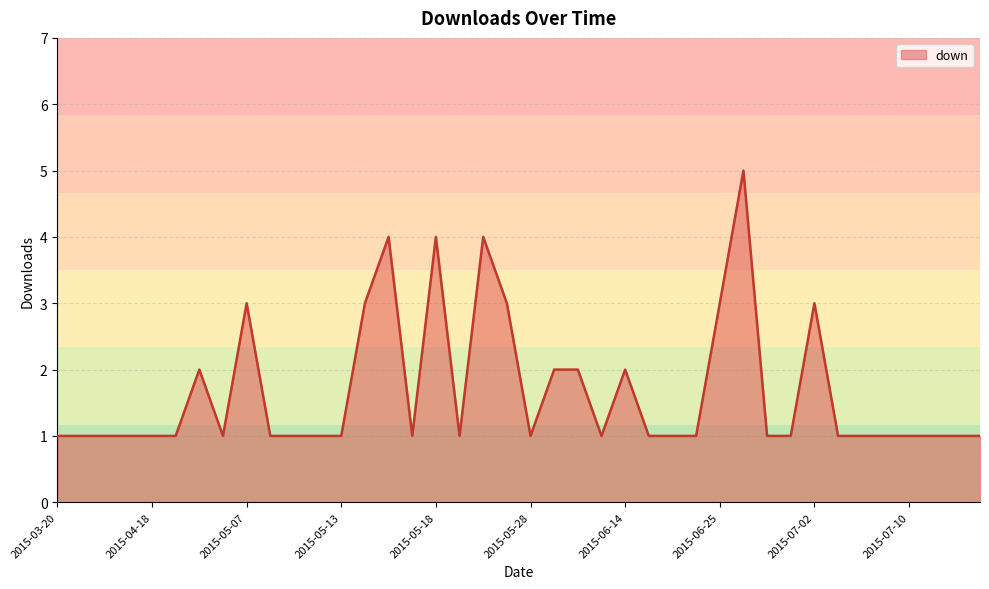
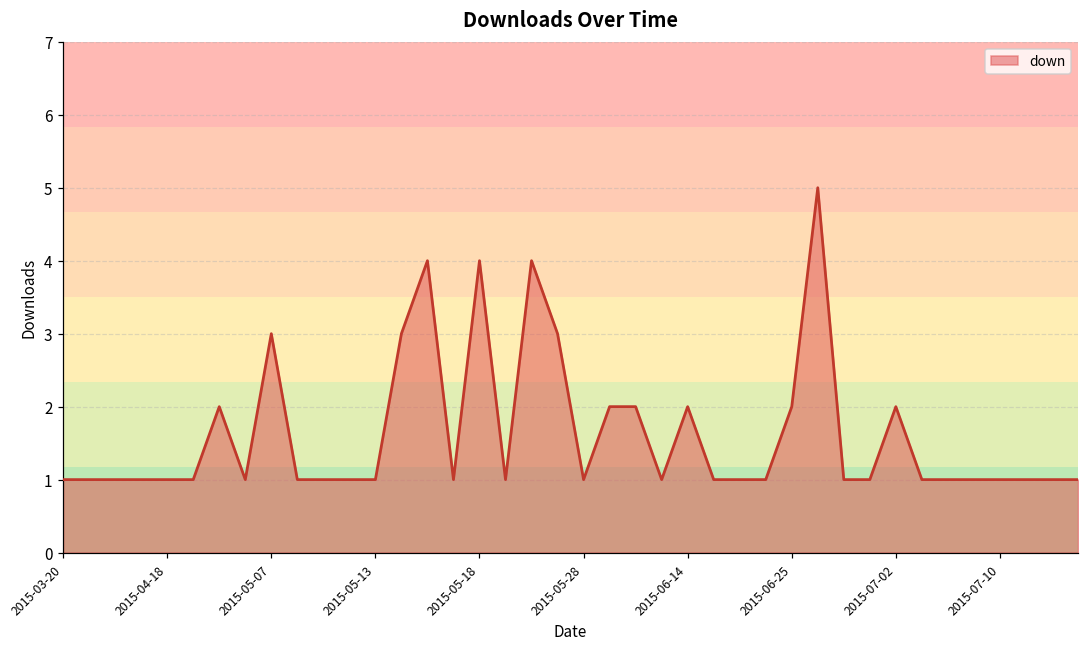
  {
    "2015-03-20": 1,
    "2015-04-18": 1,
    "2015-05-07": 3,
    "2015-05-13": 1,
    "2015-05-18": 4,
    "2015-05-28": 1,
    "2015-06-14": 2,
-   "2015-06-25": 3,
-   "2015-07-02": 3,
+   "2015-06-25": 2,
+   "2015-07-02": 2,
    "2015-07-10": 1
  }
